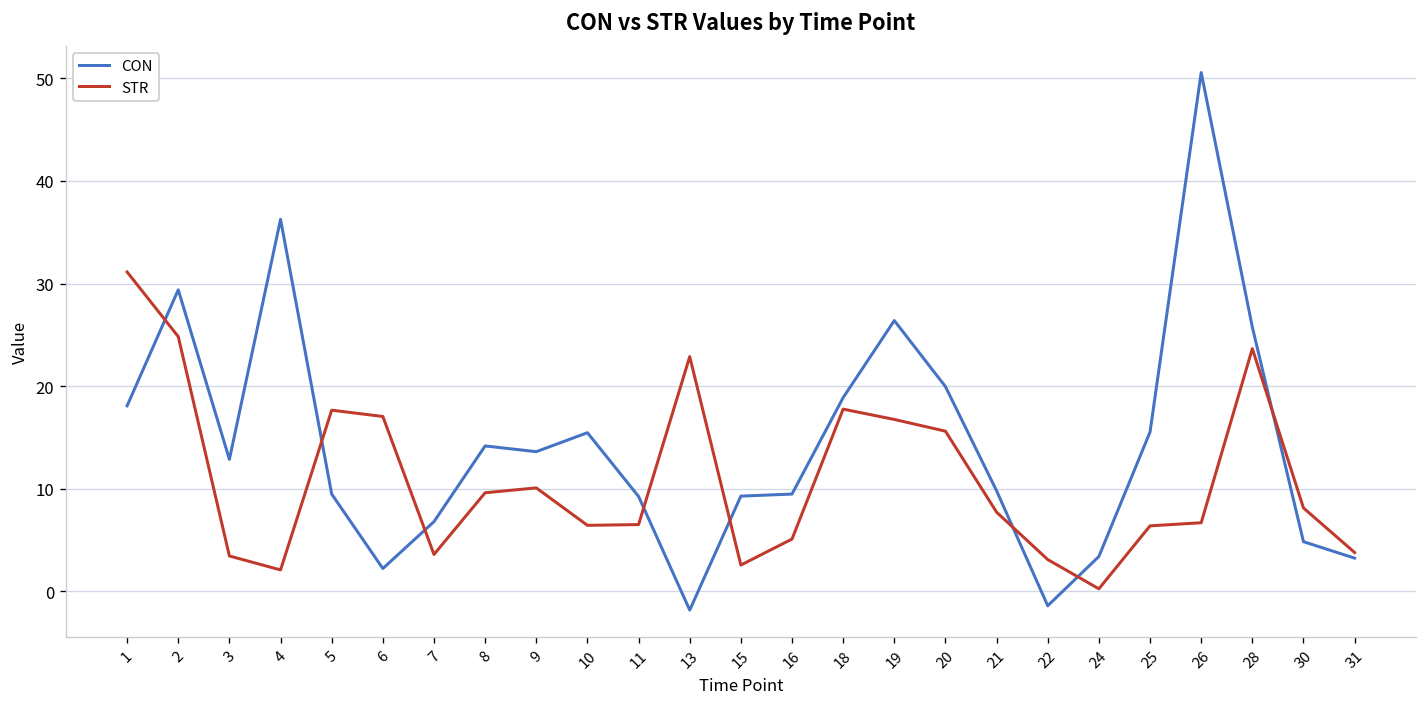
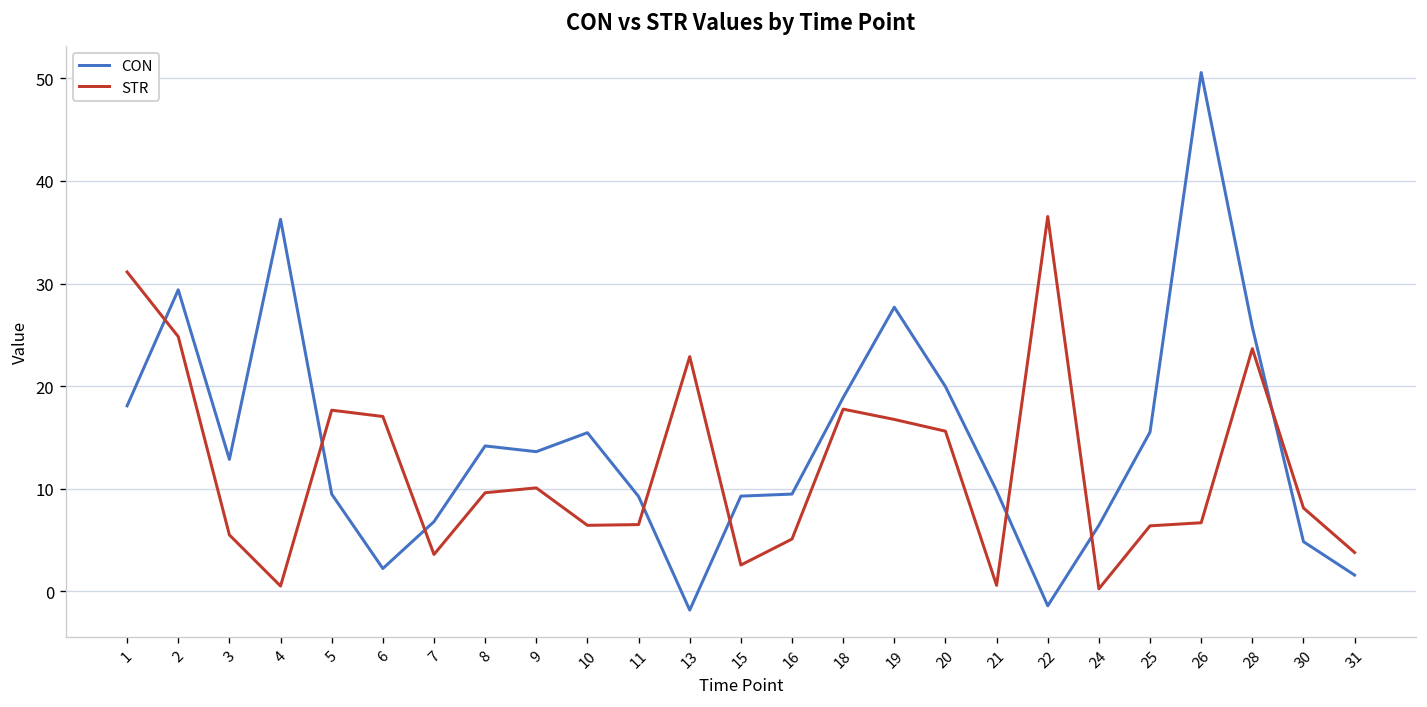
  {
    "CON": {
      "1": 18,
      "2": 29,
      "3": 13,
      "4": 36,
      "5": 9,
      "6": 2,
      "7": 7,
      "8": 14,
      "9": 14,
      "10": 15,
      "11": 9,
      "13": -2,
      "15": 9,
      "16": 9,
      "18": 19,
-     "19": 26,
+     "19": 28,
      "20": 20,
      "21": 10,
      "22": -1,
-     "24": 3,
+     "24": 6,
      "25": 16,
      "26": 51,
      "28": 26,
      "30": 5,
-     "31": 3
+     "31": 2
    },
    "STR": {
      "1": 31,
      "2": 25,
-     "3": 3,
-     "4": 2,
+     "3": 5,
+     "4": 0,
      "5": 18,
      "6": 17,
      "7": 4,
      "8": 10,
      "9": 10,
      "10": 6,
      "11": 6,
      "13": 23,
      "15": 3,
      "16": 5,
      "18": 18,
      "19": 17,
      "20": 16,
-     "21": 8,
-     "22": 3,
+     "21": 1,
+     "22": 37,
      "24": 0,
      "25": 6,
      "26": 7,
      "28": 24,
      "30": 8,
      "31": 4
    }
  }
